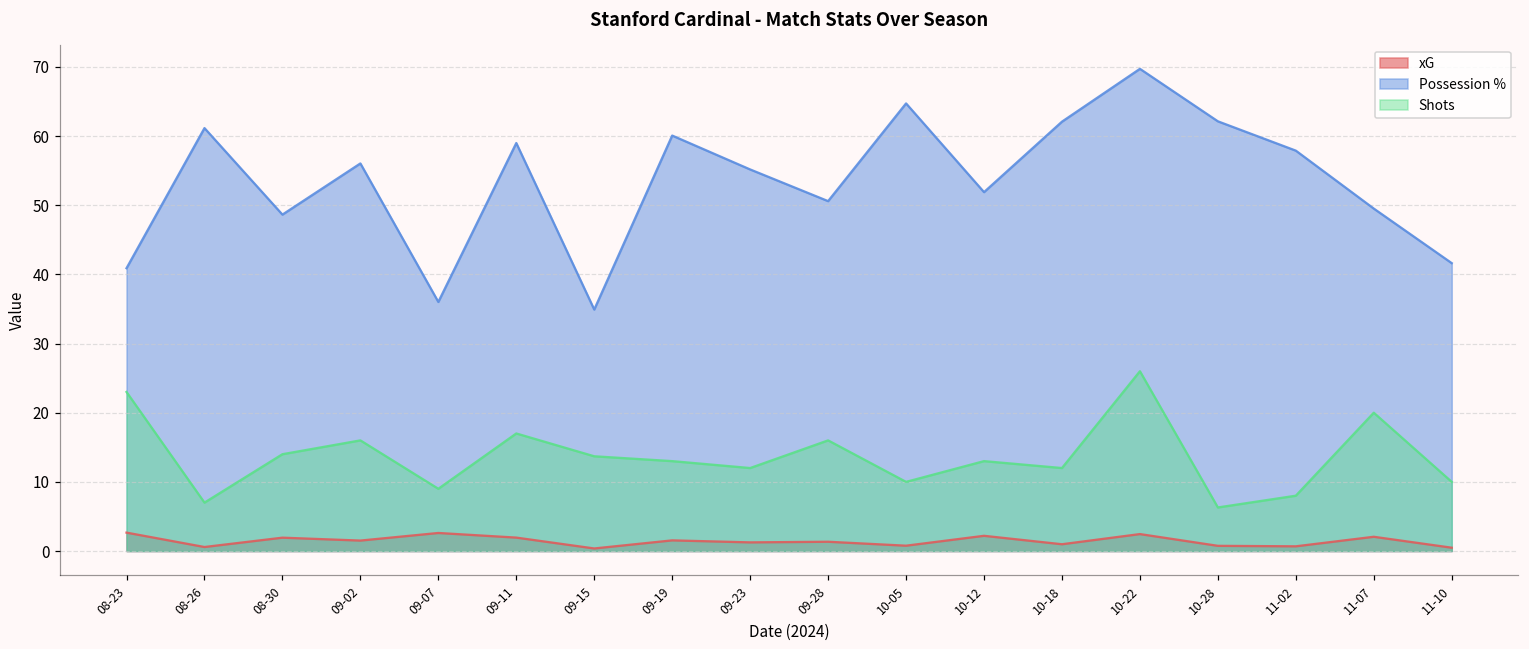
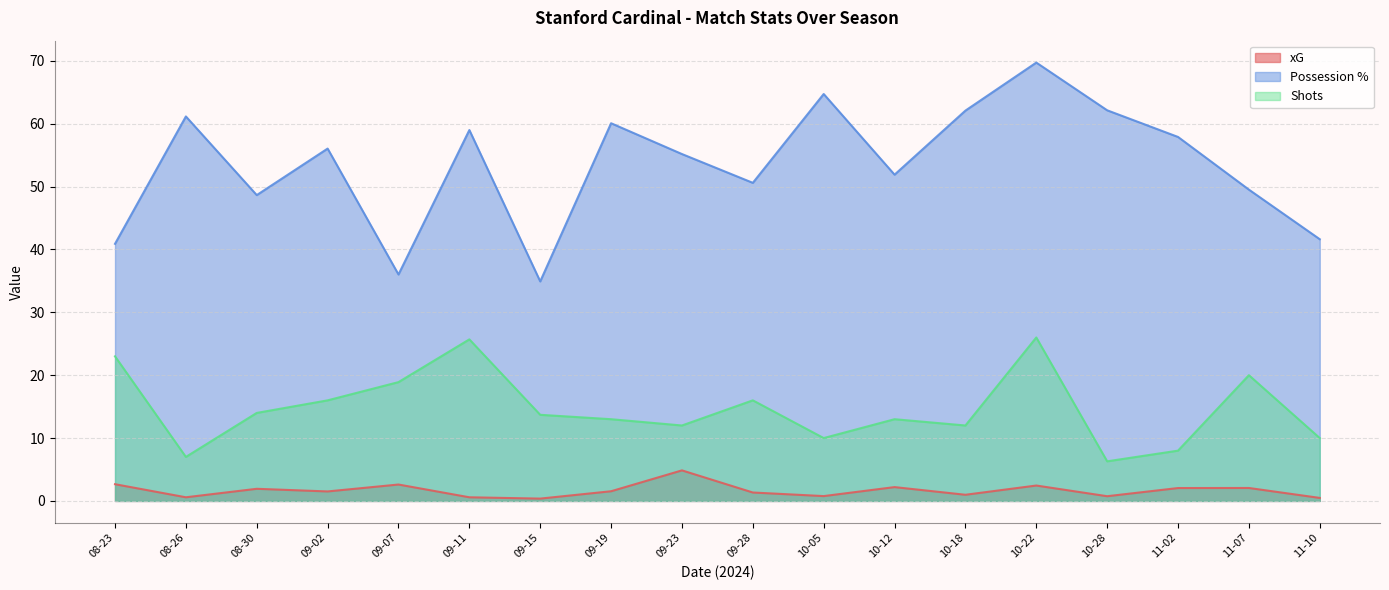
  {
    "xG": {
      "08-23": 3,
      "08-26": 1,
      "08-30": 2,
      "09-02": 2,
      "09-07": 3,
-     "09-11": 2,
+     "09-11": 1,
      "09-15": 0,
      "09-19": 2,
-     "09-23": 1,
+     "09-23": 5,
      "09-28": 1,
      "10-05": 1,
      "10-12": 2,
      "10-18": 1,
      "10-22": 2,
      "10-28": 1,
-     "11-02": 1,
+     "11-02": 2,
      "11-07": 2,
      "11-10": 0
    },
    "Possession %": {
      "08-23": 41,
      "08-26": 61,
      "08-30": 49,
      "09-02": 56,
      "09-07": 36,
      "09-11": 59,
      "09-15": 35,
      "09-19": 60,
      "09-23": 55,
      "09-28": 51,
      "10-05": 65,
      "10-12": 52,
      "10-18": 62,
      "10-22": 70,
      "10-28": 62,
      "11-02": 58,
      "11-07": 50,
      "11-10": 42
    },
    "Shots": {
      "08-23": 23,
      "08-26": 7,
      "08-30": 14,
      "09-02": 16,
-     "09-07": 9,
-     "09-11": 17,
+     "09-07": 19,
+     "09-11": 26,
      "09-15": 14,
      "09-19": 13,
      "09-23": 12,
      "09-28": 16,
      "10-05": 10,
      "10-12": 13,
      "10-18": 12,
      "10-22": 26,
      "10-28": 6,
      "11-02": 8,
      "11-07": 20,
      "11-10": 10
    }
  }
